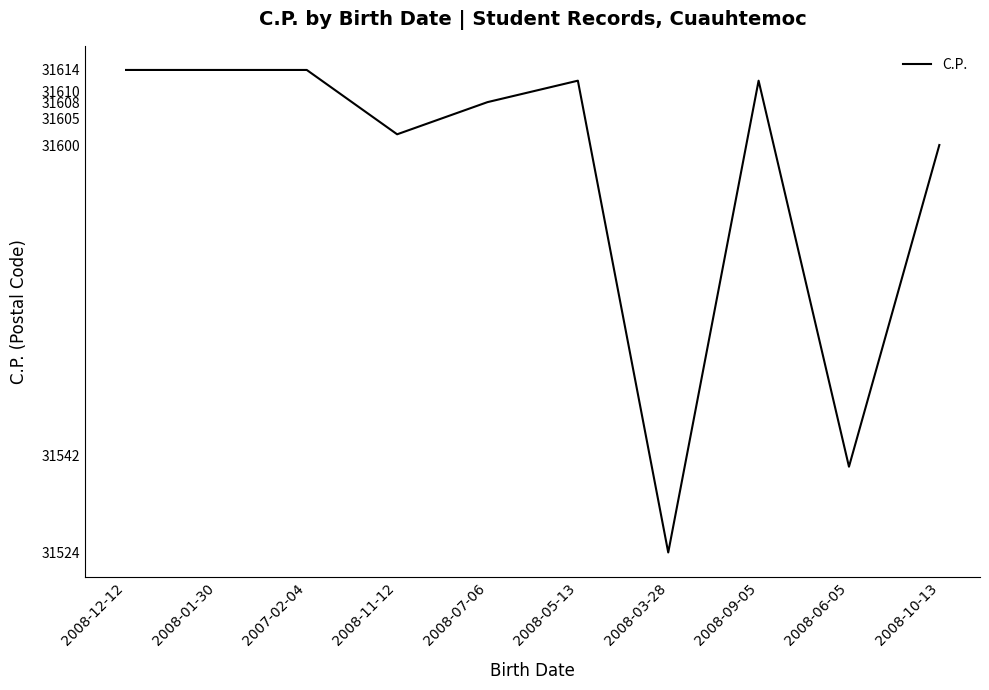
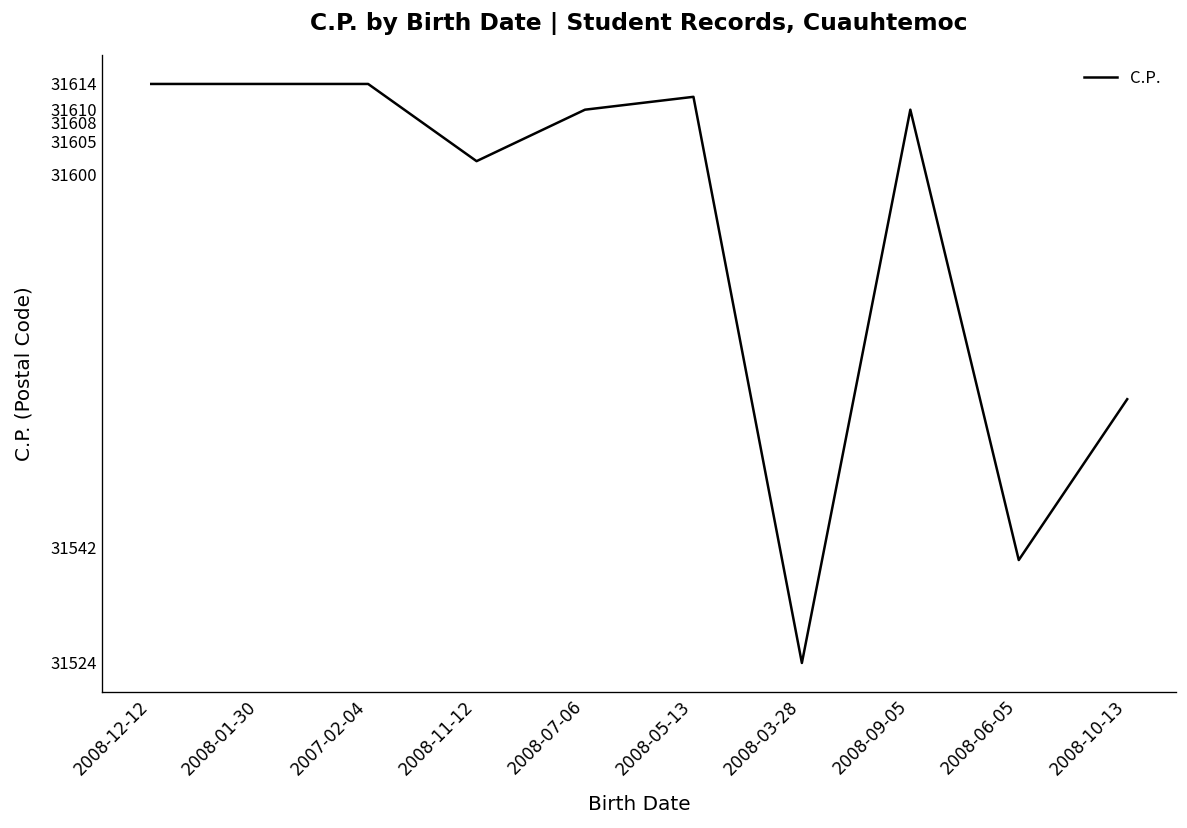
  {
    "2008-12-12": 31614,
    "2008-01-30": 31614,
    "2007-02-04": 31614,
    "2008-11-12": 31602,
-   "2008-07-06": 31608,
+   "2008-07-06": 31610,
    "2008-05-13": 31612,
    "2008-03-28": 31524,
-   "2008-09-05": 31612,
+   "2008-09-05": 31610,
    "2008-06-05": 31540,
-   "2008-10-13": 31600
+   "2008-10-13": 31565
  }
